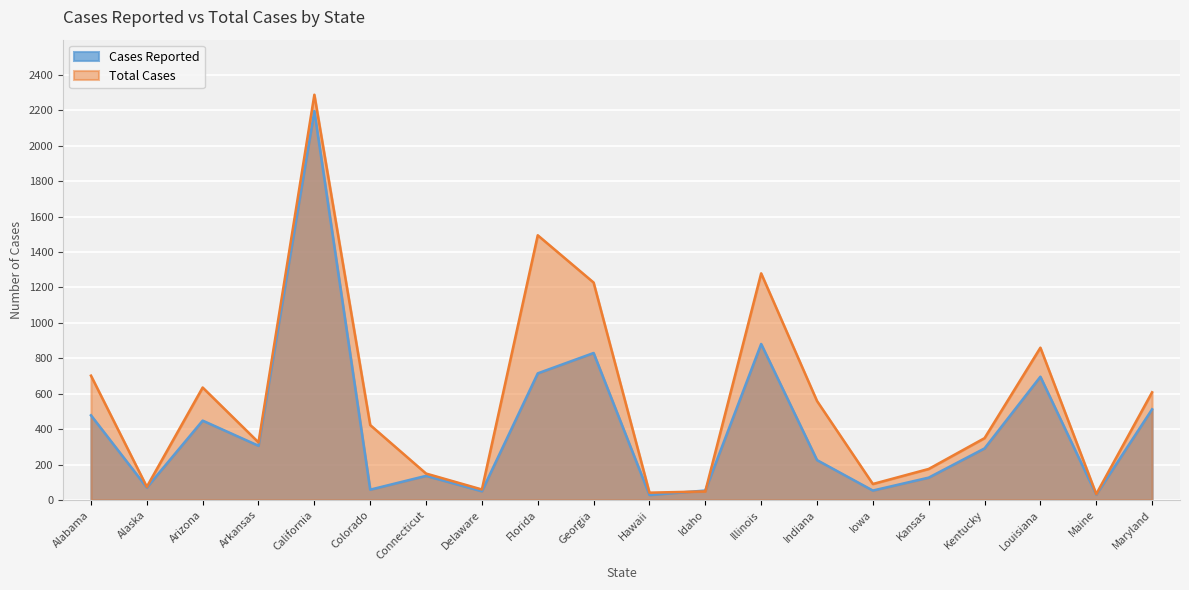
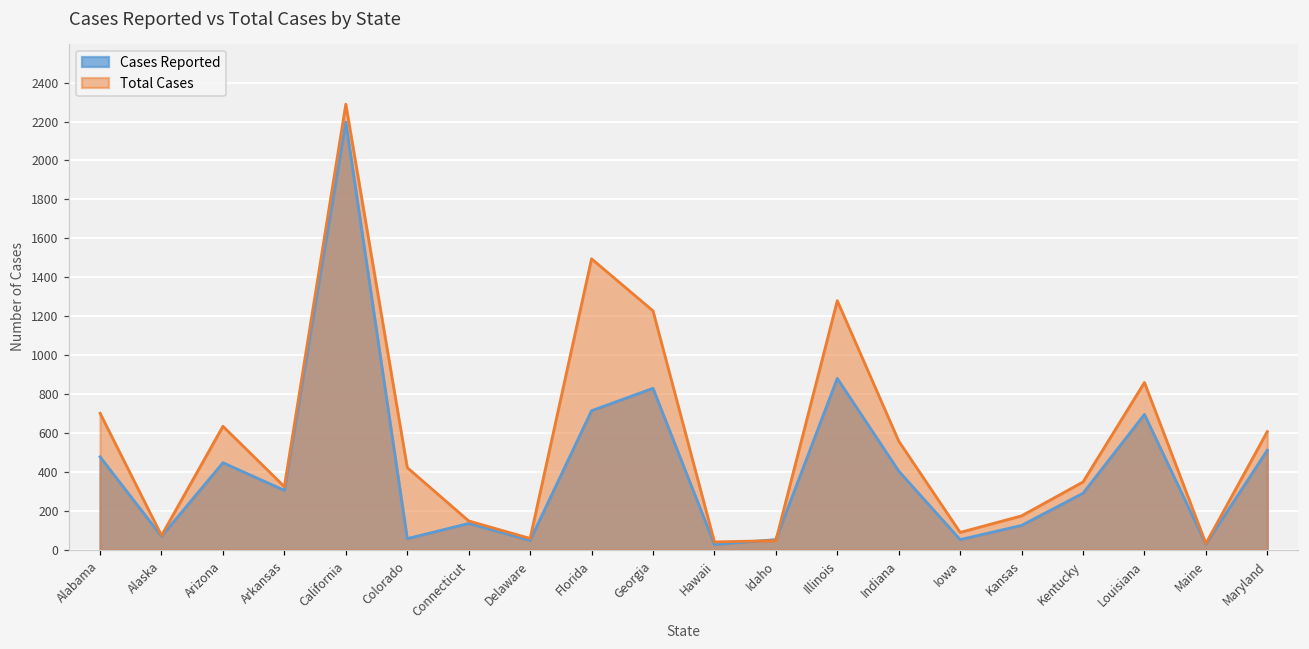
  {
    "Cases Reported": {
      "Alabama": 480,
      "Arizona": 450,
      "Arkansas": 310,
      "California": 2200,
      "Colorado": 60,
      "Florida": 720,
      "Georgia": 830,
      "Illinois": 880,
-     "Indiana": 230,
+     "Indiana": 410,
      "Iowa": 50,
      "Kansas": 130,
      "Kentucky": 290,
      "Louisiana": 700,
      "Maryland": 510
    },
    "Total Cases": {
      "Alabama": 700,
      "Arizona": 640,
      "Arkansas": 330,
      "California": 2290,
      "Colorado": 420,
      "Florida": 1500,
      "Georgia": 1230,
      "Illinois": 1280,
      "Indiana": 560,
      "Iowa": 90,
      "Kansas": 180,
      "Kentucky": 350,
      "Louisiana": 860,
      "Maryland": 610
    }
  }
